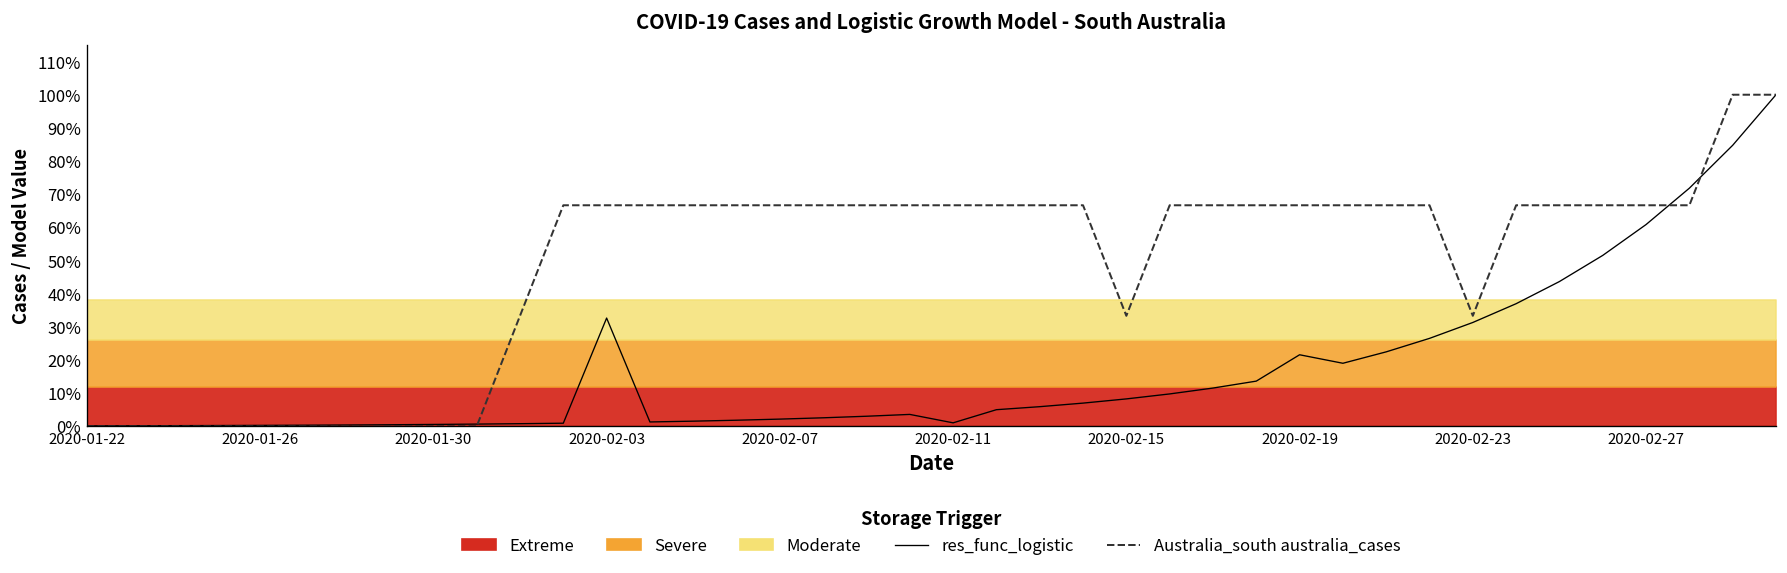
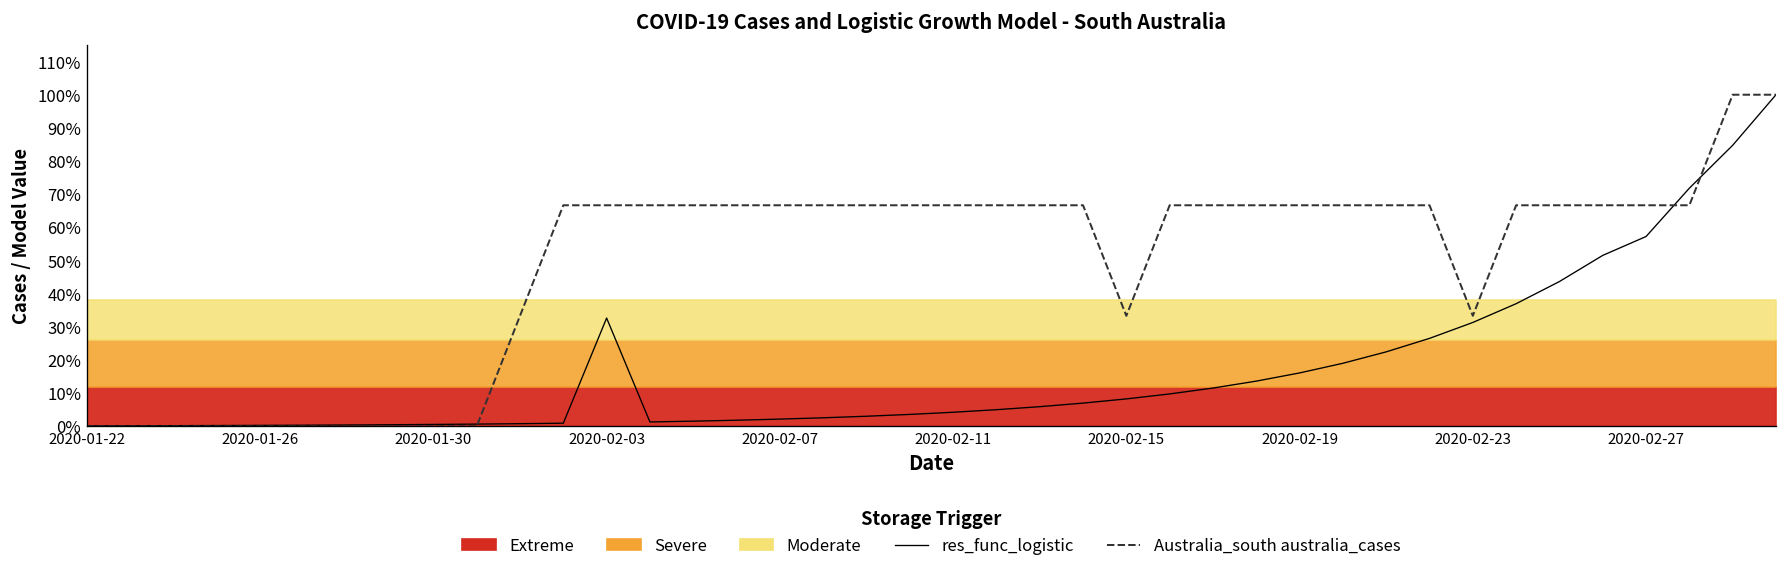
  {
    "Extreme": {
      "2020-01-22": "12%",
      "2020-01-26": "12%",
      "2020-01-30": "12%",
      "2020-02-03": "12%",
      "2020-02-07": "12%",
      "2020-02-11": "12%",
      "2020-02-15": "12%",
      "2020-02-19": "12%",
      "2020-02-23": "12%",
      "2020-02-27": "12%"
    },
    "res_func_logistic": {
      "2020-02-03": "33%",
      "2020-02-07": "2%",
-     "2020-02-11": "1%",
+     "2020-02-11": "4%",
      "2020-02-15": "8%",
-     "2020-02-19": "22%",
+     "2020-02-19": "16%",
      "2020-02-23": "31%",
-     "2020-02-27": "61%"
+     "2020-02-27": "57%"
    },
    "Severe": {
      "2020-01-22": "14%",
      "2020-01-26": "14%",
      "2020-01-30": "14%",
      "2020-02-03": "14%",
      "2020-02-07": "14%",
      "2020-02-11": "14%",
      "2020-02-15": "14%",
      "2020-02-19": "14%",
      "2020-02-23": "14%",
      "2020-02-27": "14%"
    },
    "Australia_south australia_cases": {
      "2020-02-03": "67%",
      "2020-02-07": "67%",
      "2020-02-11": "67%",
      "2020-02-15": "33%",
      "2020-02-19": "67%",
      "2020-02-23": "33%",
      "2020-02-27": "67%"
    },
    "Moderate": {
      "2020-01-22": "12%",
      "2020-01-26": "12%",
      "2020-01-30": "12%",
      "2020-02-03": "12%",
      "2020-02-07": "12%",
      "2020-02-11": "12%",
      "2020-02-15": "12%",
      "2020-02-19": "12%",
      "2020-02-23": "12%",
      "2020-02-27": "12%"
    }
  }
